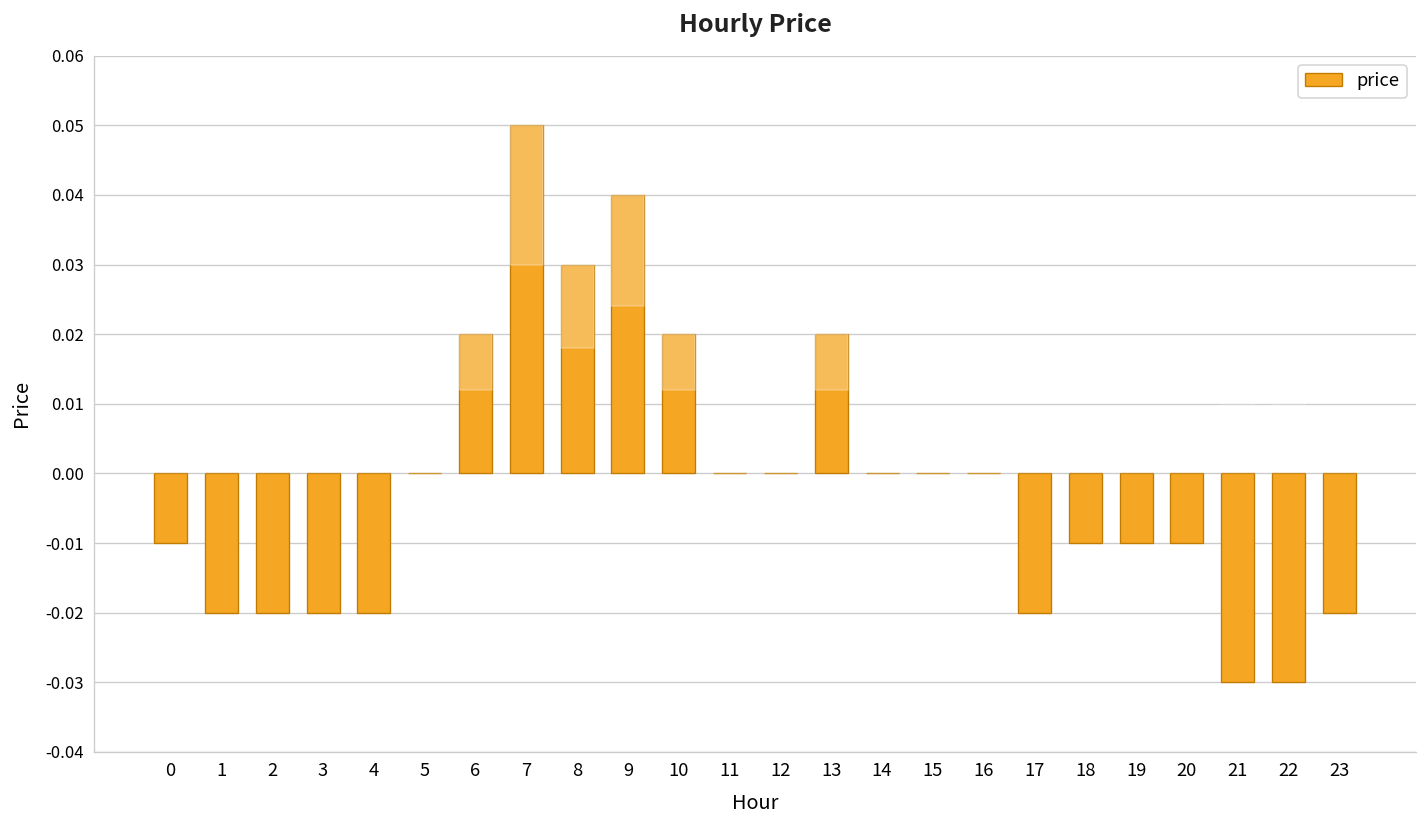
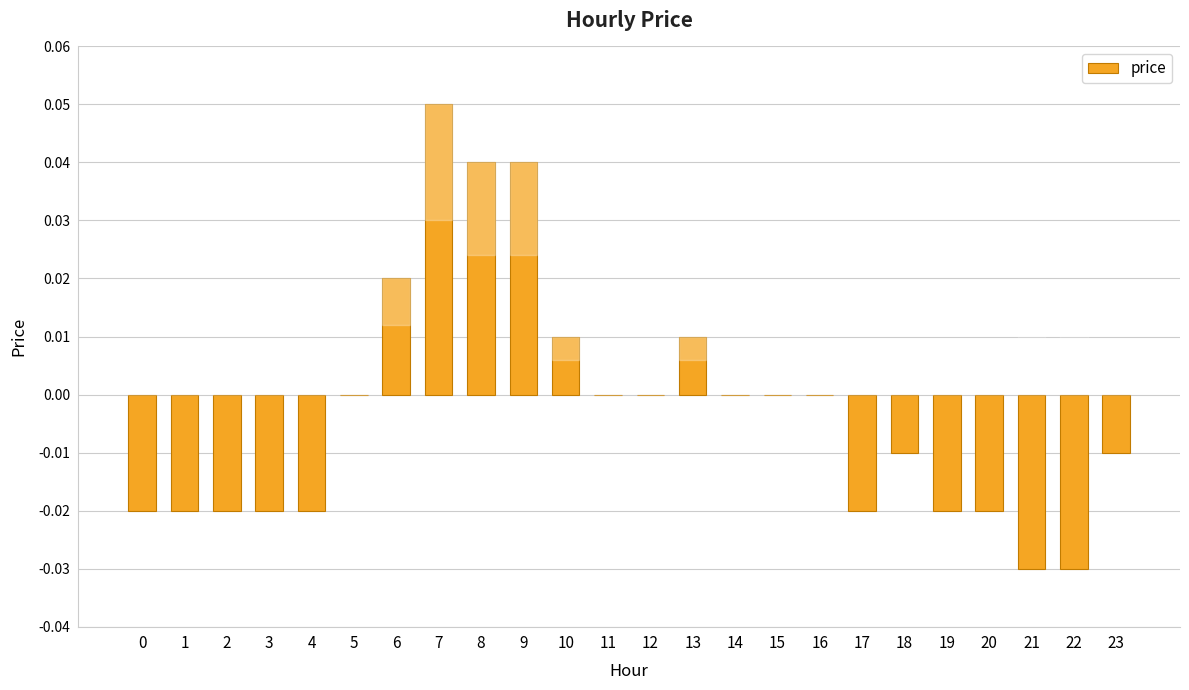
  {
-   "0": -0.01,
+   "0": -0.02,
    "1": -0.02,
    "2": -0.02,
    "3": -0.02,
    "4": -0.02,
    "5": 0.00,
    "6": 0.02,
    "7": 0.05,
-   "8": 0.03,
+   "8": 0.04,
    "9": 0.04,
-   "10": 0.02,
+   "10": 0.01,
    "11": 0.00,
    "12": 0.00,
-   "13": 0.02,
+   "13": 0.01,
    "14": 0.00,
    "15": 0.00,
    "16": 0.00,
    "17": -0.02,
    "18": -0.01,
-   "19": -0.01,
-   "20": -0.01,
+   "19": -0.02,
+   "20": -0.02,
    "21": -0.03,
    "22": -0.03,
-   "23": -0.02
+   "23": -0.01
  }
